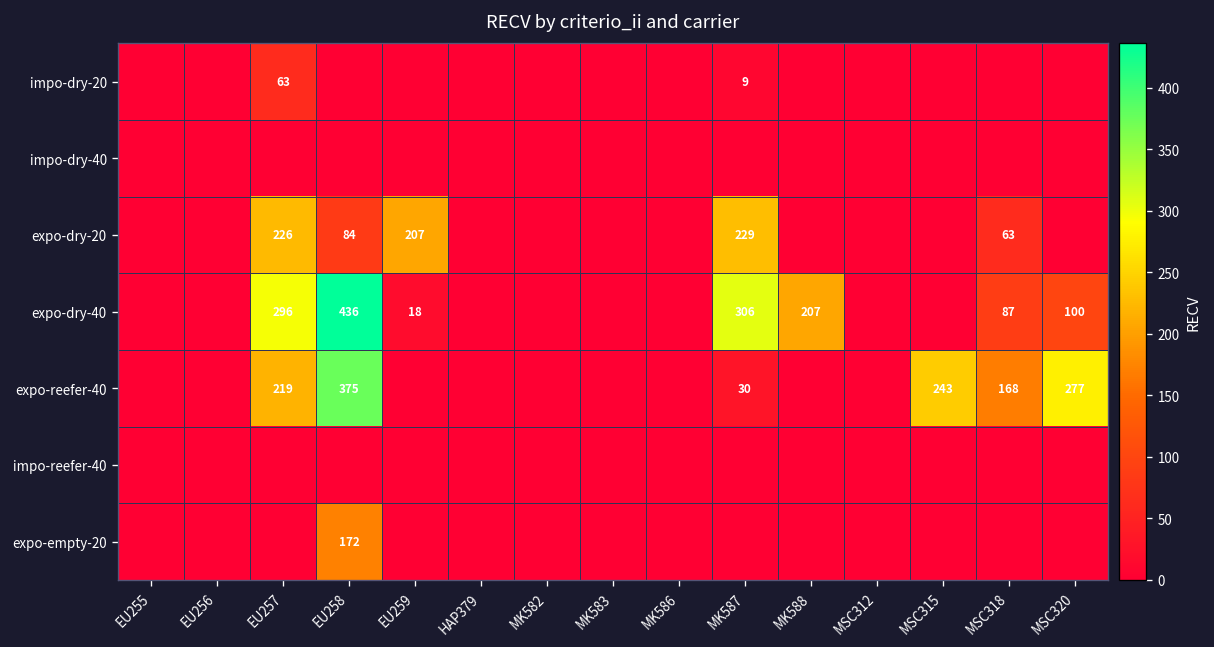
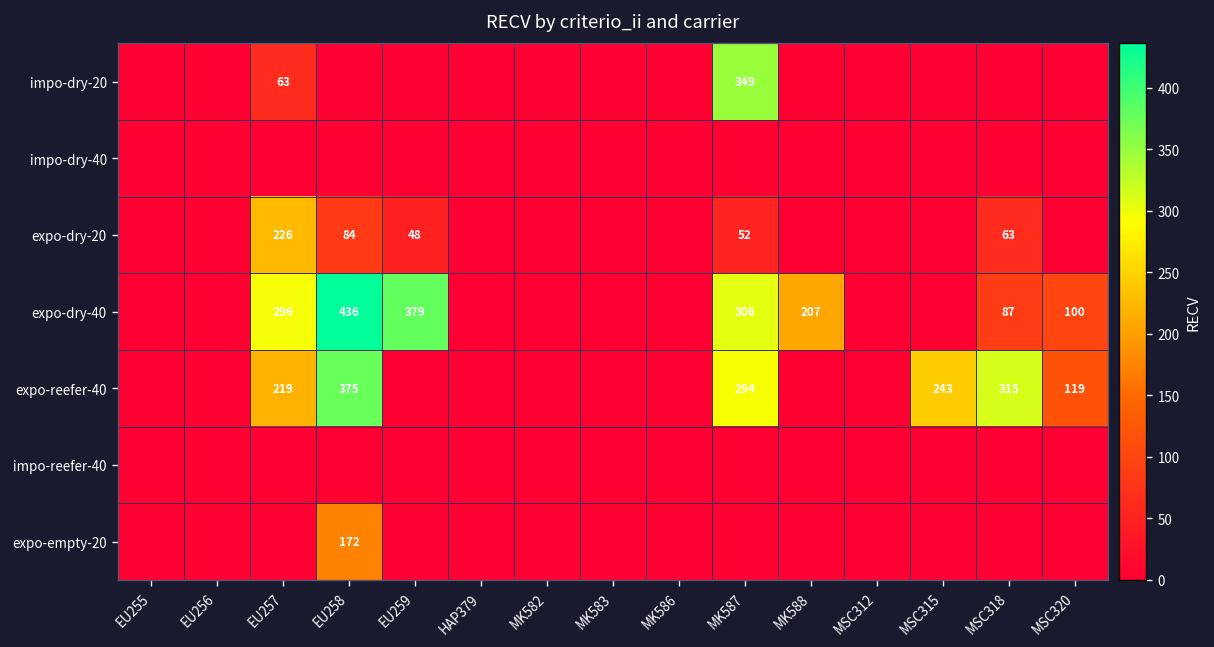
  {
    "impo-dry-20": {
      "EU257": 63,
-     "MK587": 9
+     "MK587": 349
    },
    "expo-dry-20": {
      "EU257": 226,
      "EU258": 84,
-     "EU259": 207,
-     "MK587": 229,
+     "EU259": 48,
+     "MK587": 52,
      "MSC318": 63
    },
    "expo-dry-40": {
      "EU257": 296,
      "EU258": 436,
-     "EU259": 18,
+     "EU259": 379,
      "MK587": 306,
      "MK588": 207,
      "MSC318": 87,
      "MSC320": 100
    },
    "expo-reefer-40": {
      "EU257": 219,
      "EU258": 375,
-     "MK587": 30,
+     "MK587": 294,
      "MSC315": 243,
-     "MSC318": 168,
-     "MSC320": 277
+     "MSC318": 315,
+     "MSC320": 119
    },
    "expo-empty-20": {
      "EU258": 172
    }
  }
